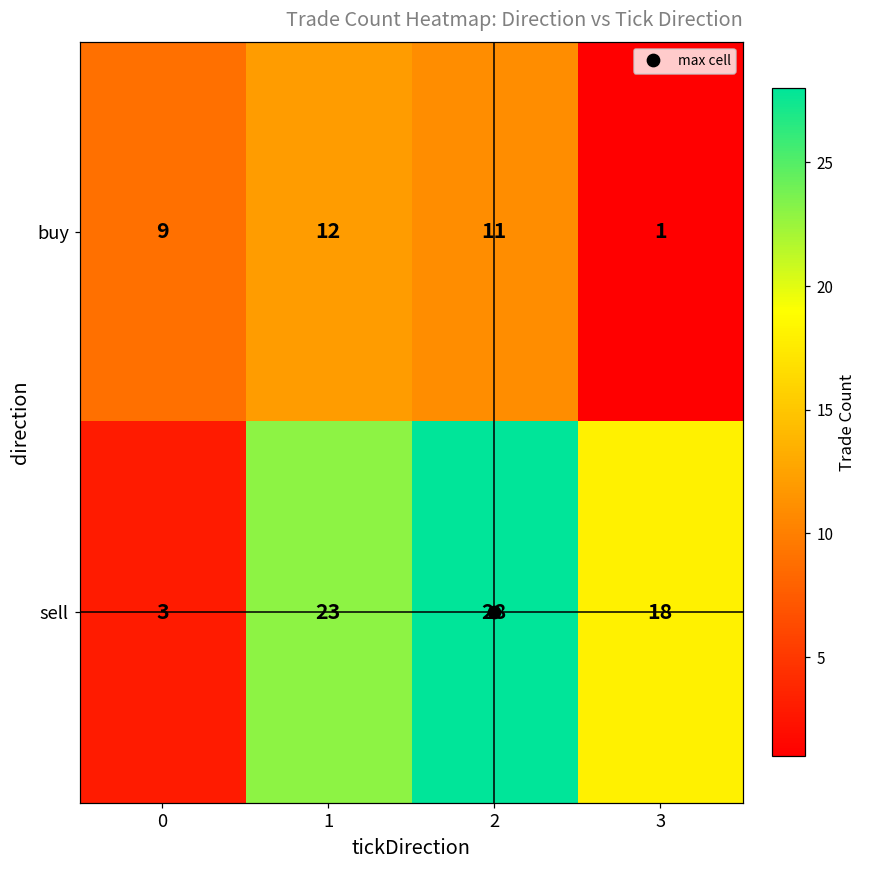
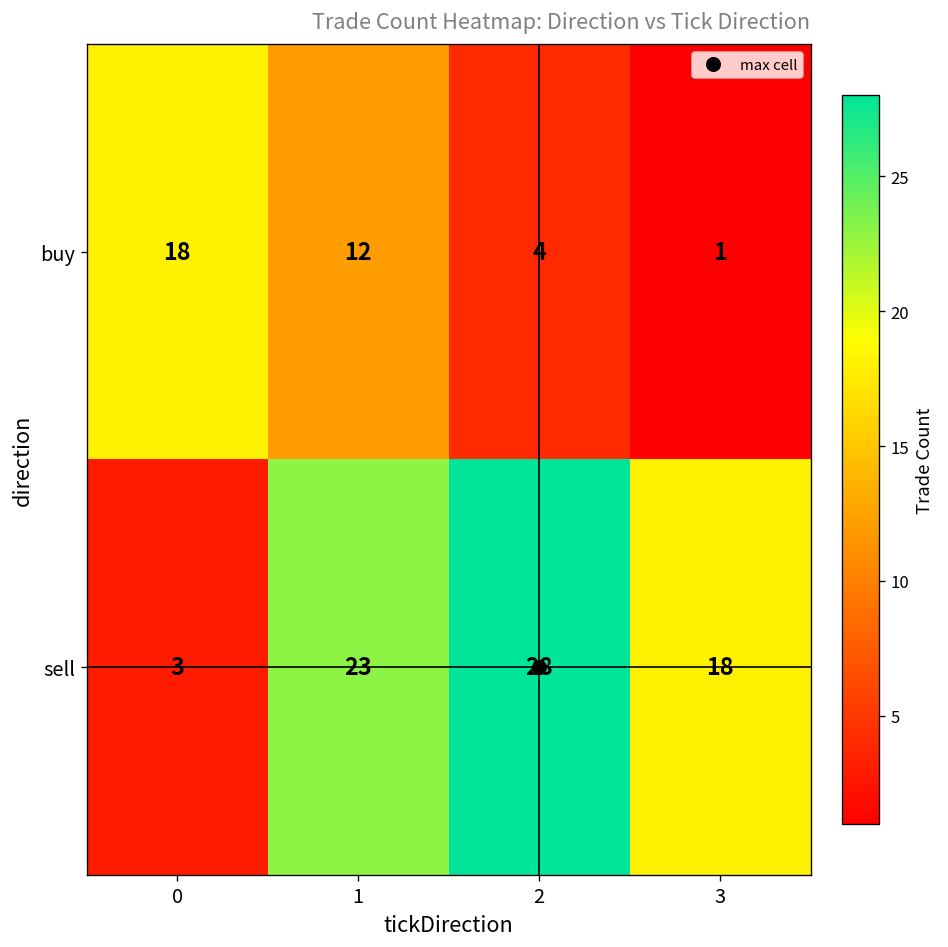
  {
    "buy": {
-     "0": 9,
+     "0": 18,
      "1": 12,
-     "2": 11,
+     "2": 4,
      "3": 1
    },
    "sell": {
      "0": 3,
      "1": 23,
      "3": 18
    }
  }
